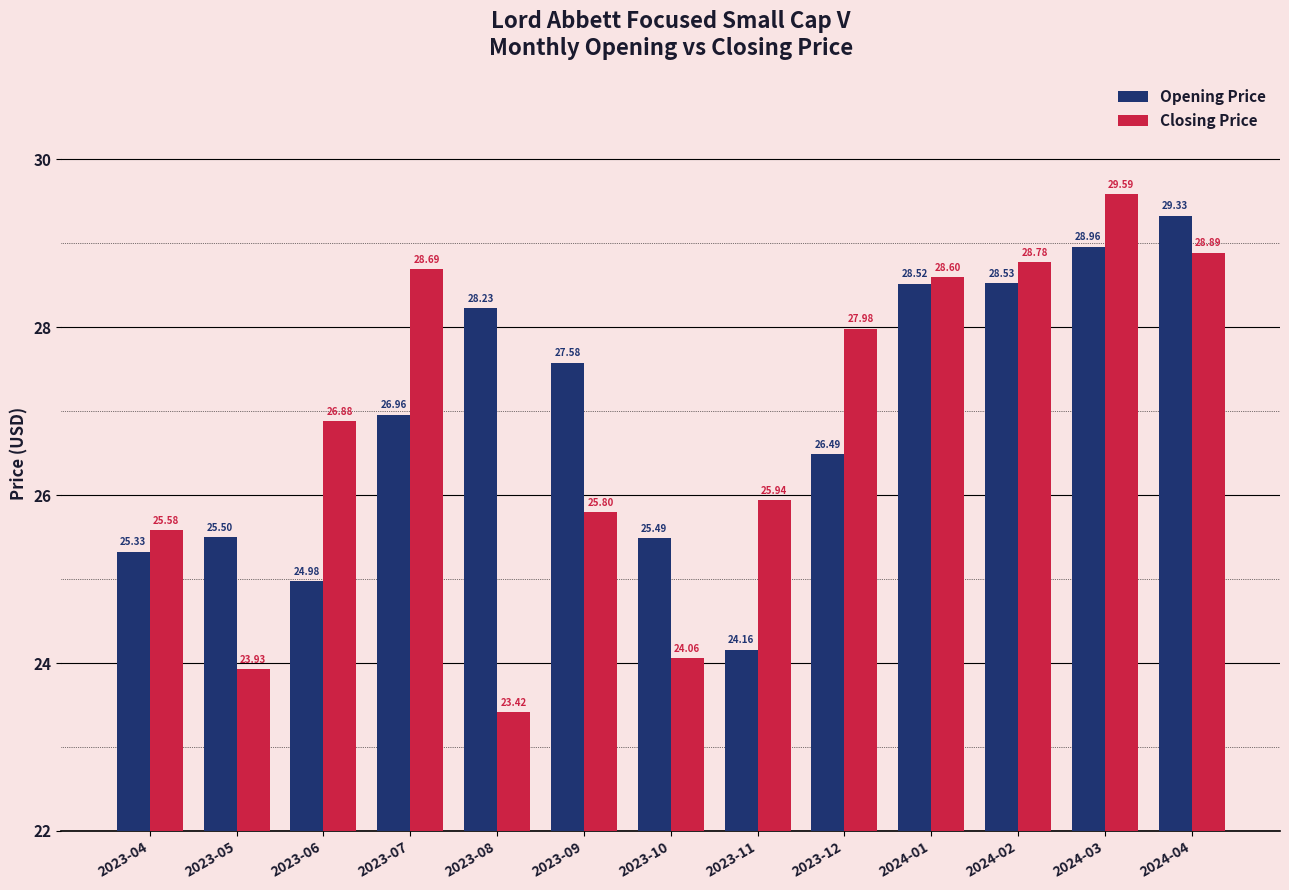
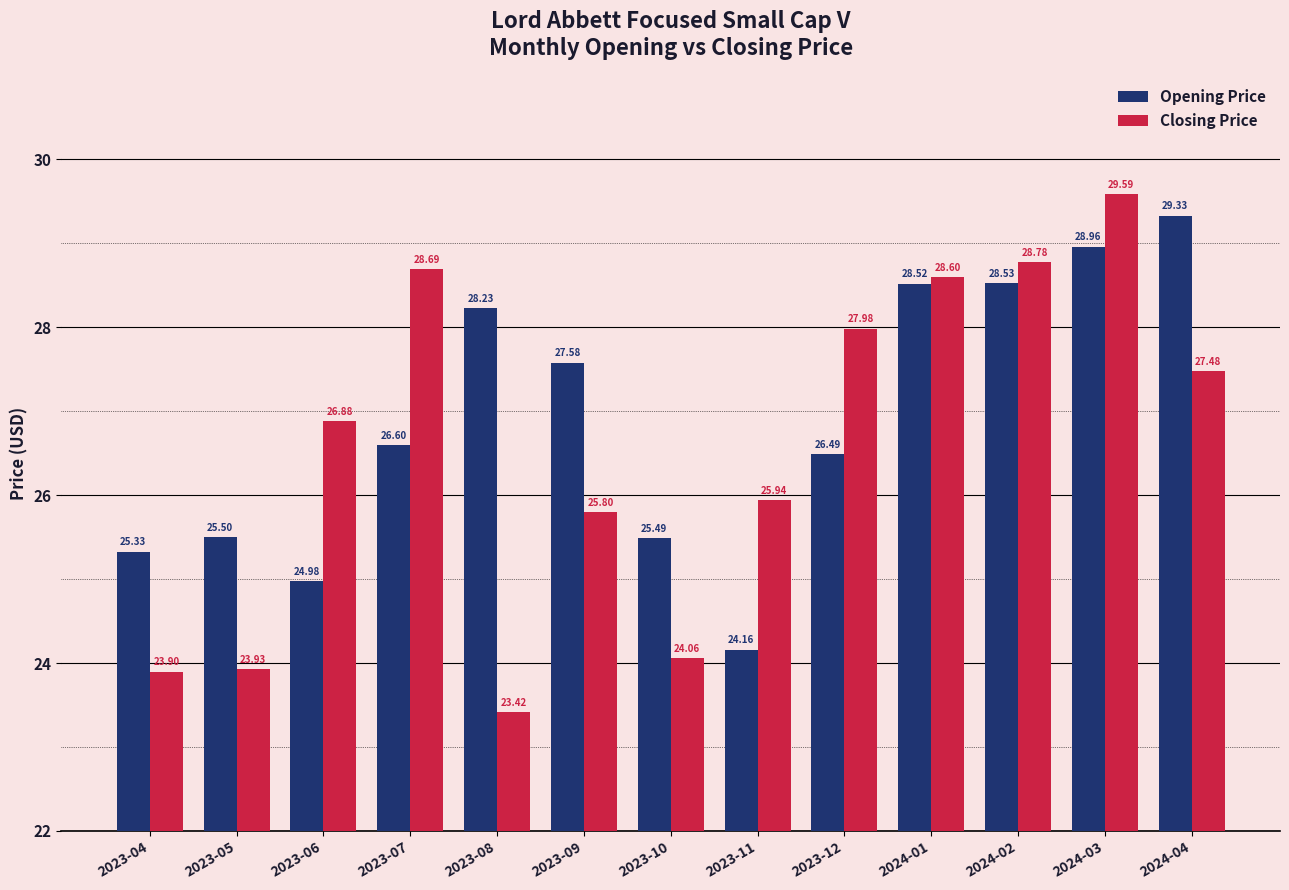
  {
    "Opening Price": {
      "2023-04": 25.33,
      "2023-05": 25.50,
      "2023-06": 24.98,
-     "2023-07": 26.96,
+     "2023-07": 26.60,
      "2023-08": 28.23,
      "2023-09": 27.58,
      "2023-10": 25.49,
      "2023-11": 24.16,
      "2023-12": 26.49,
      "2024-01": 28.52,
      "2024-02": 28.53,
      "2024-03": 28.96,
      "2024-04": 29.33
    },
    "Closing Price": {
-     "2023-04": 25.58,
+     "2023-04": 23.90,
      "2023-05": 23.93,
      "2023-06": 26.88,
      "2023-07": 28.69,
      "2023-08": 23.42,
      "2023-09": 25.80,
      "2023-10": 24.06,
      "2023-11": 25.94,
      "2023-12": 27.98,
      "2024-01": 28.60,
      "2024-02": 28.78,
      "2024-03": 29.59,
-     "2024-04": 28.89
+     "2024-04": 27.48
    }
  }
